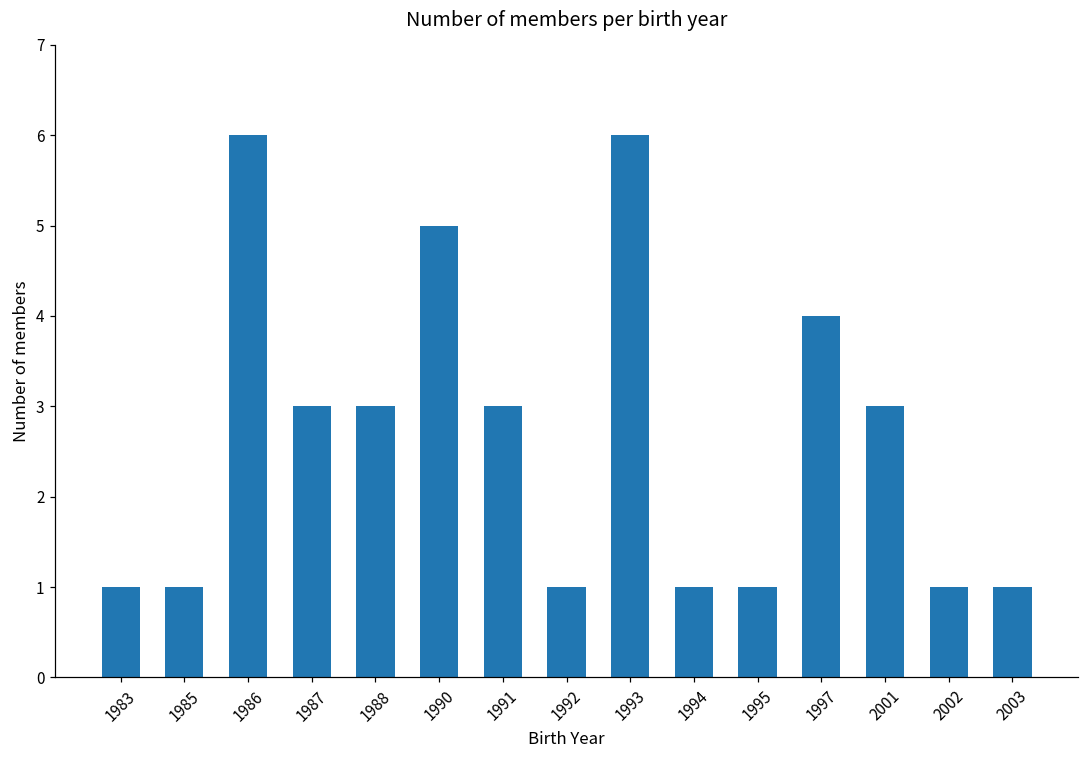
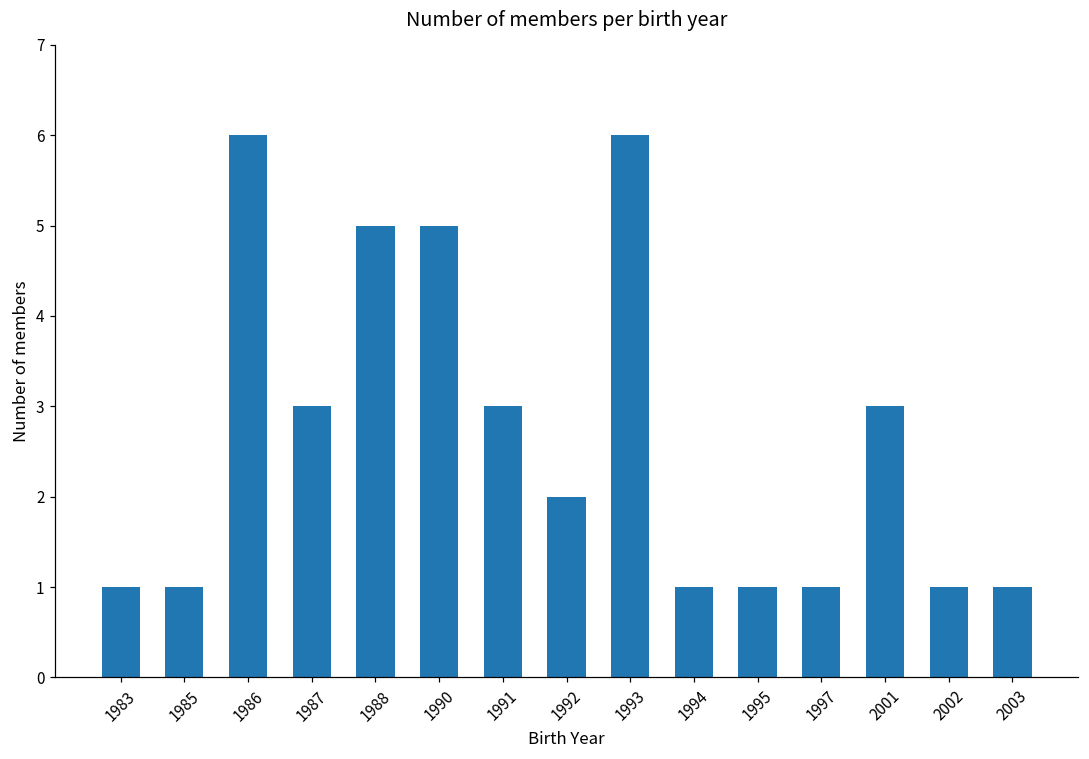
  {
    "1983": 1,
    "1985": 1,
    "1986": 6,
    "1987": 3,
-   "1988": 3,
+   "1988": 5,
    "1990": 5,
    "1991": 3,
-   "1992": 1,
+   "1992": 2,
    "1993": 6,
    "1994": 1,
    "1995": 1,
-   "1997": 4,
+   "1997": 1,
    "2001": 3,
    "2002": 1,
    "2003": 1
  }
